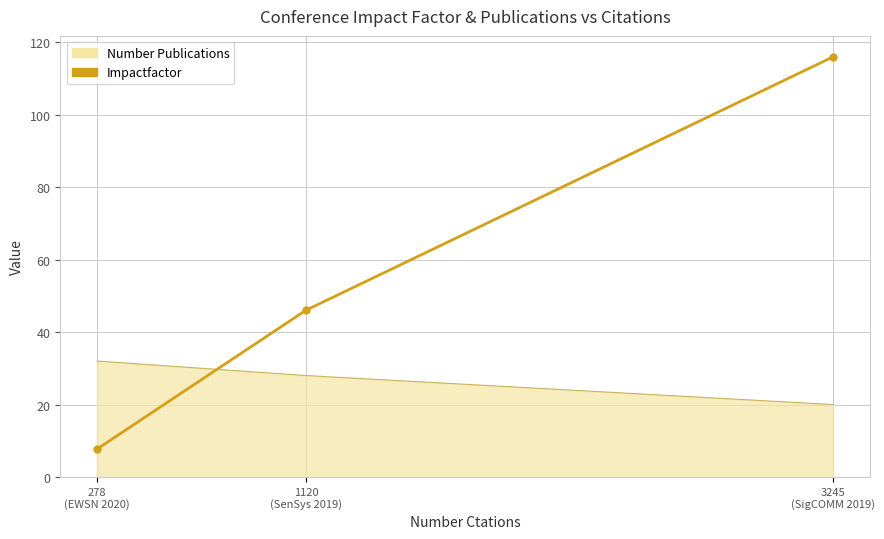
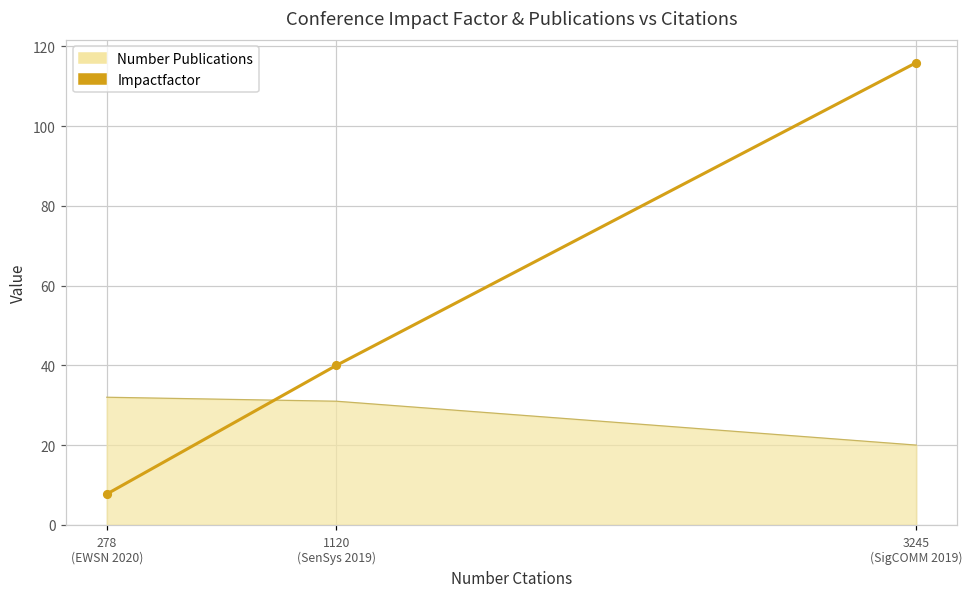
  {
    "Number Publications": {
      "278 (EWSN 2020)": 32,
-     "1120 (SenSys 2019)": 28,
+     "1120 (SenSys 2019)": 31,
      "3245 (SigCOMM 2019)": 20
    },
    "Impactfactor": {
      "278 (EWSN 2020)": 8,
-     "1120 (SenSys 2019)": 46,
+     "1120 (SenSys 2019)": 40,
      "3245 (SigCOMM 2019)": 116
    }
  }
